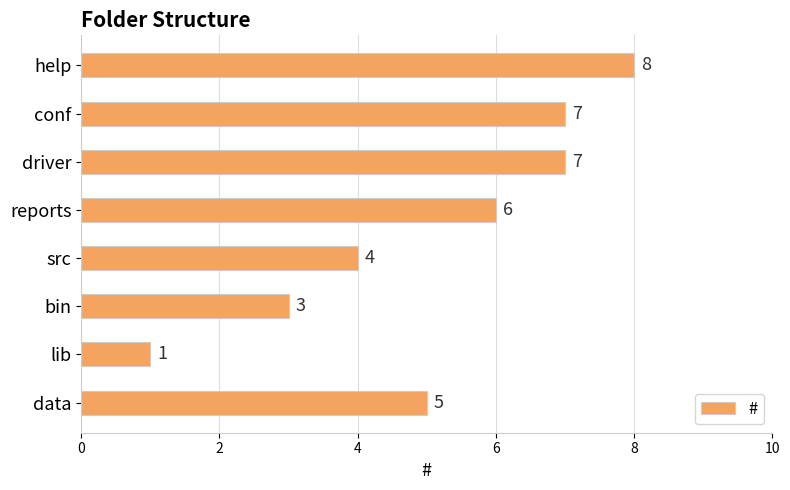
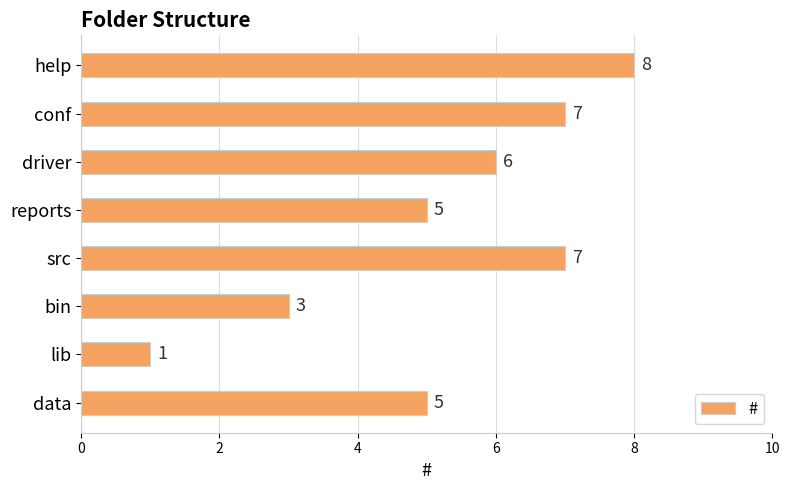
  {
    "help": 8,
    "conf": 7,
-   "driver": 7,
-   "reports": 6,
-   "src": 4,
+   "driver": 6,
+   "reports": 5,
+   "src": 7,
    "bin": 3,
    "lib": 1,
    "data": 5
  }
